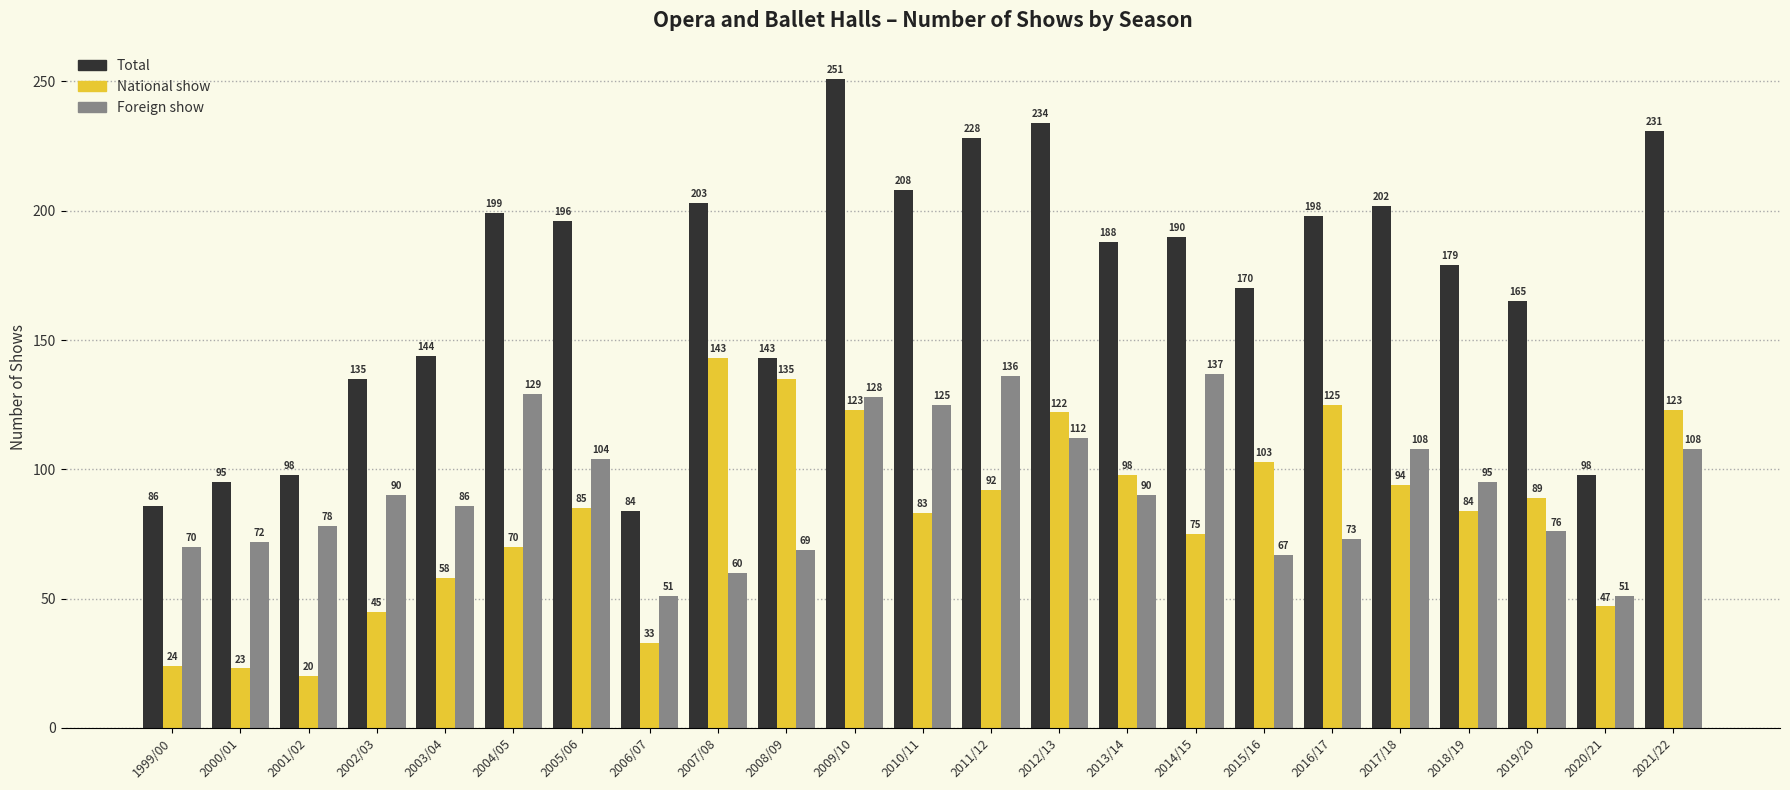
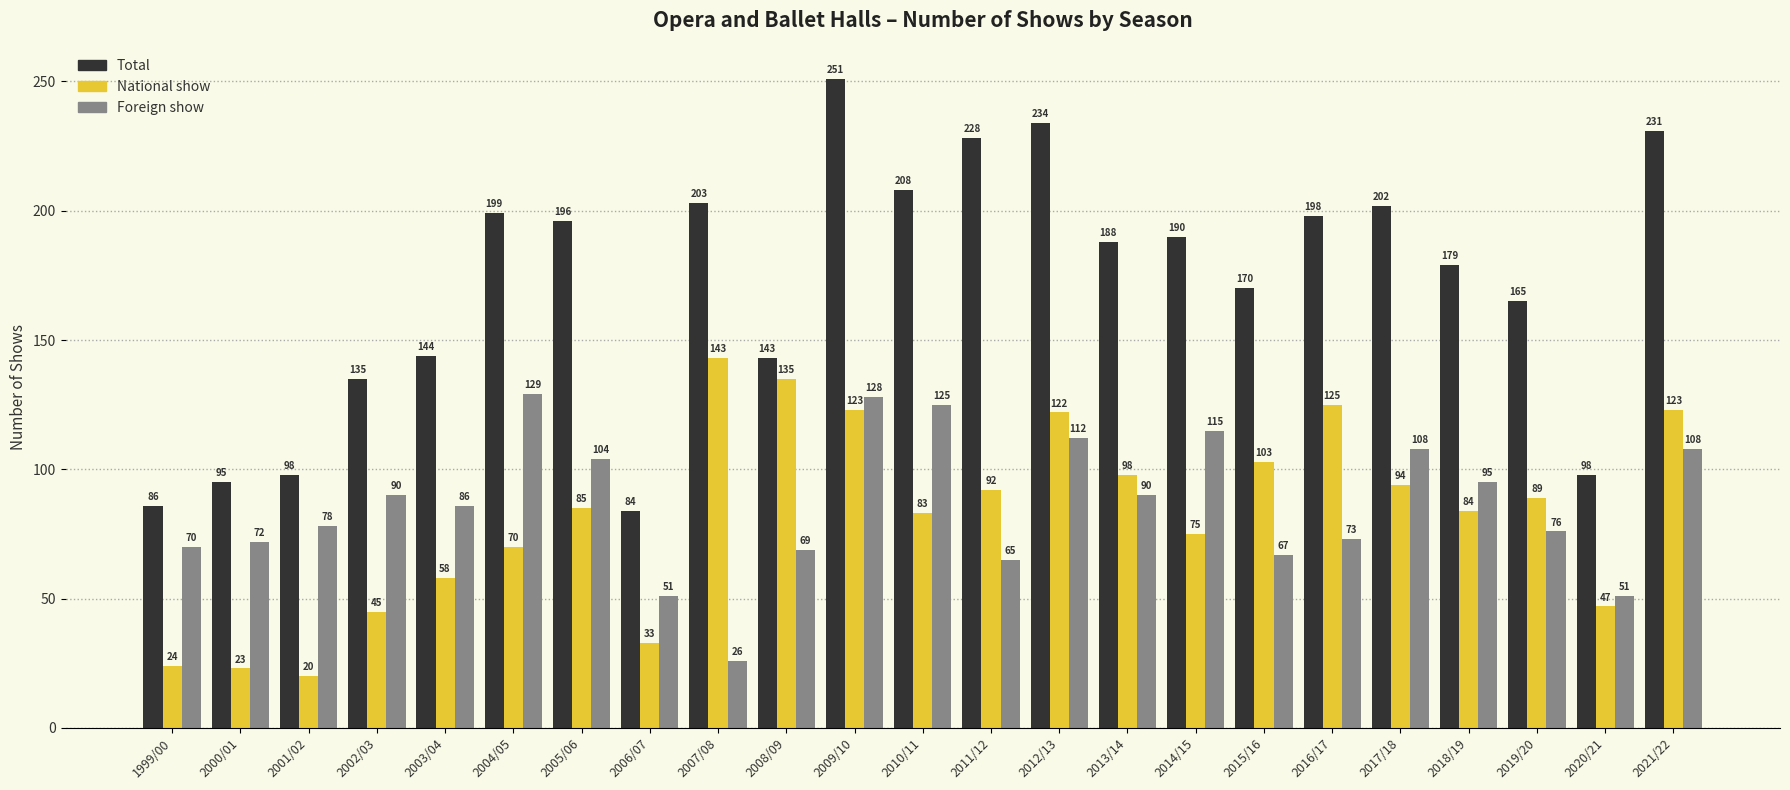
  {
    "Total": {
      "1999/00": 86,
      "2000/01": 95,
      "2001/02": 98,
      "2002/03": 135,
      "2003/04": 144,
      "2004/05": 199,
      "2005/06": 196,
      "2006/07": 84,
      "2007/08": 203,
      "2008/09": 143,
      "2009/10": 251,
      "2010/11": 208,
      "2011/12": 228,
      "2012/13": 234,
      "2013/14": 188,
      "2014/15": 190,
      "2015/16": 170,
      "2016/17": 198,
      "2017/18": 202,
      "2018/19": 179,
      "2019/20": 165,
      "2020/21": 98,
      "2021/22": 231
    },
    "National show": {
      "1999/00": 24,
      "2000/01": 23,
      "2001/02": 20,
      "2002/03": 45,
      "2003/04": 58,
      "2004/05": 70,
      "2005/06": 85,
      "2006/07": 33,
      "2007/08": 143,
      "2008/09": 135,
      "2009/10": 123,
      "2010/11": 83,
      "2011/12": 92,
      "2012/13": 122,
      "2013/14": 98,
      "2014/15": 75,
      "2015/16": 103,
      "2016/17": 125,
      "2017/18": 94,
      "2018/19": 84,
      "2019/20": 89,
      "2020/21": 47,
      "2021/22": 123
    },
    "Foreign show": {
      "1999/00": 70,
      "2000/01": 72,
      "2001/02": 78,
      "2002/03": 90,
      "2003/04": 86,
      "2004/05": 129,
      "2005/06": 104,
      "2006/07": 51,
-     "2007/08": 60,
+     "2007/08": 26,
      "2008/09": 69,
      "2009/10": 128,
      "2010/11": 125,
-     "2011/12": 136,
+     "2011/12": 65,
      "2012/13": 112,
      "2013/14": 90,
-     "2014/15": 137,
+     "2014/15": 115,
      "2015/16": 67,
      "2016/17": 73,
      "2017/18": 108,
      "2018/19": 95,
      "2019/20": 76,
      "2020/21": 51,
      "2021/22": 108
    }
  }
